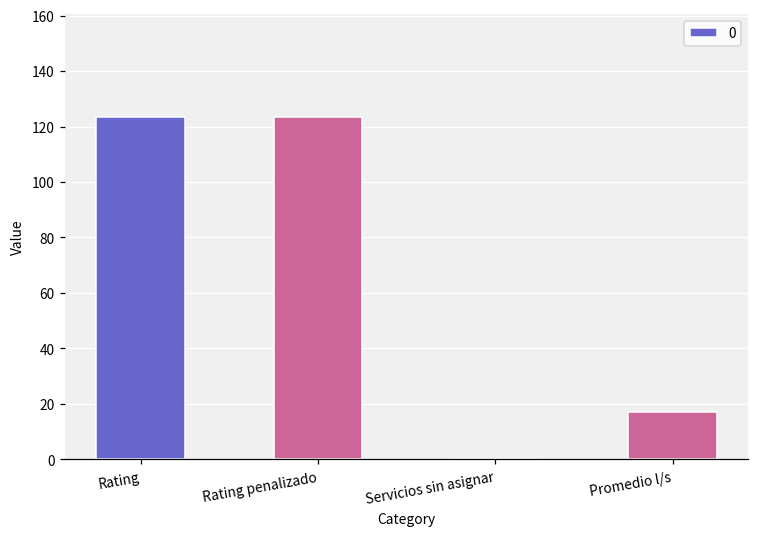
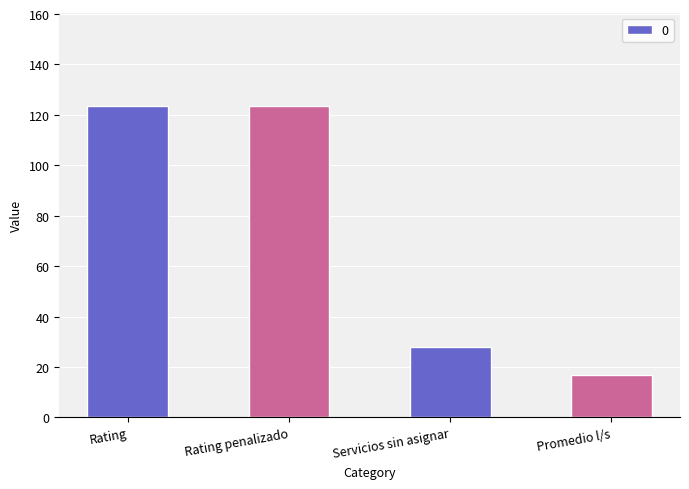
  {
    "Rating": 124,
    "Rating penalizado": 124,
-   "Servicios sin asignar": 0,
+   "Servicios sin asignar": 28,
    "Promedio l/s": 17
  }
